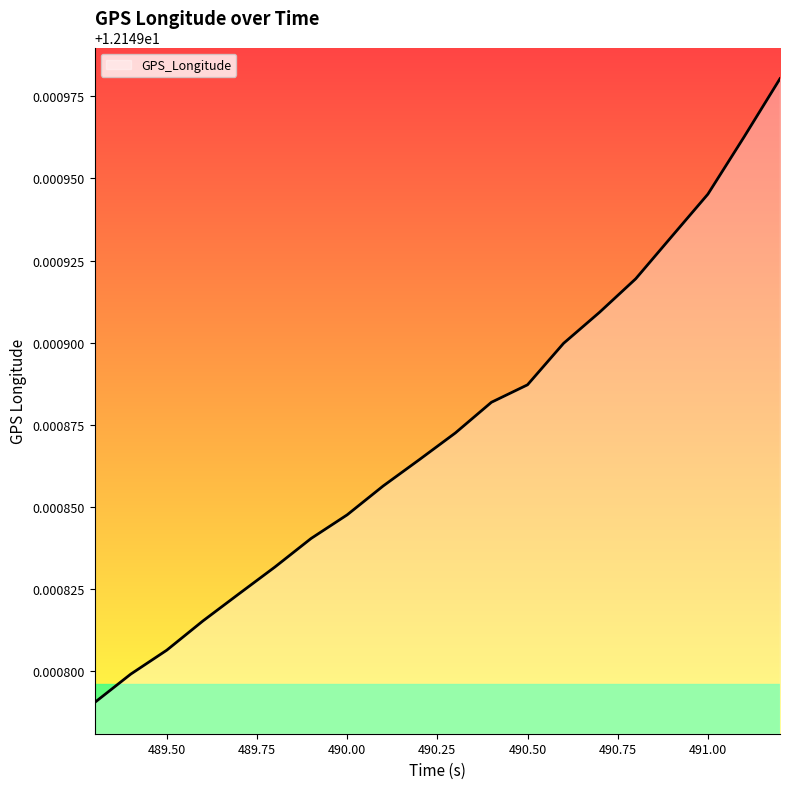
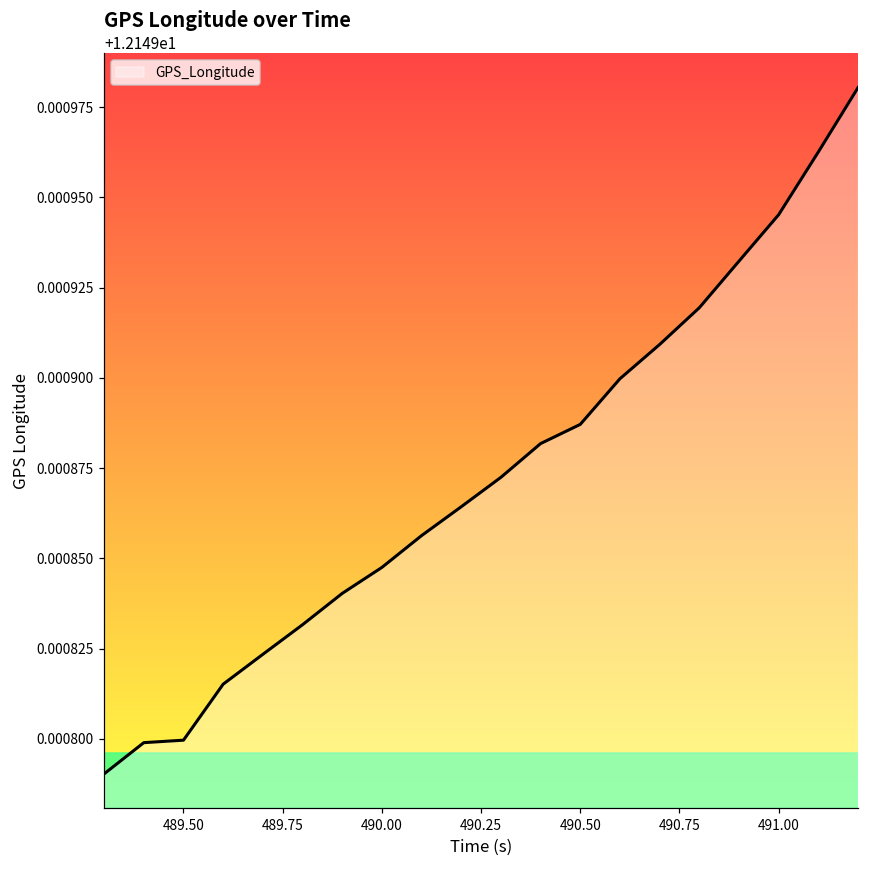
  {
-   "489.50": 12.149806,
+   "489.50": 12.149800,
    "490.00": 12.149848,
    "490.50": 12.149887,
    "491.00": 12.149945
  }
